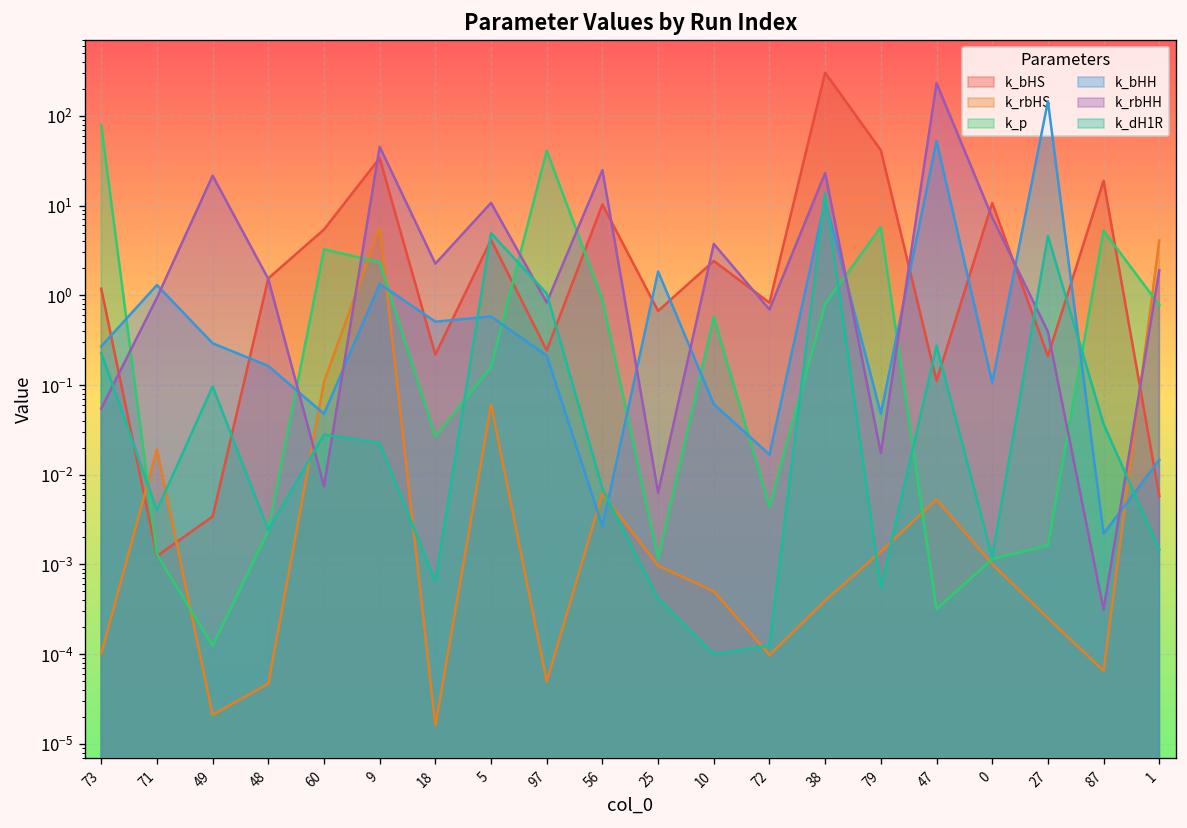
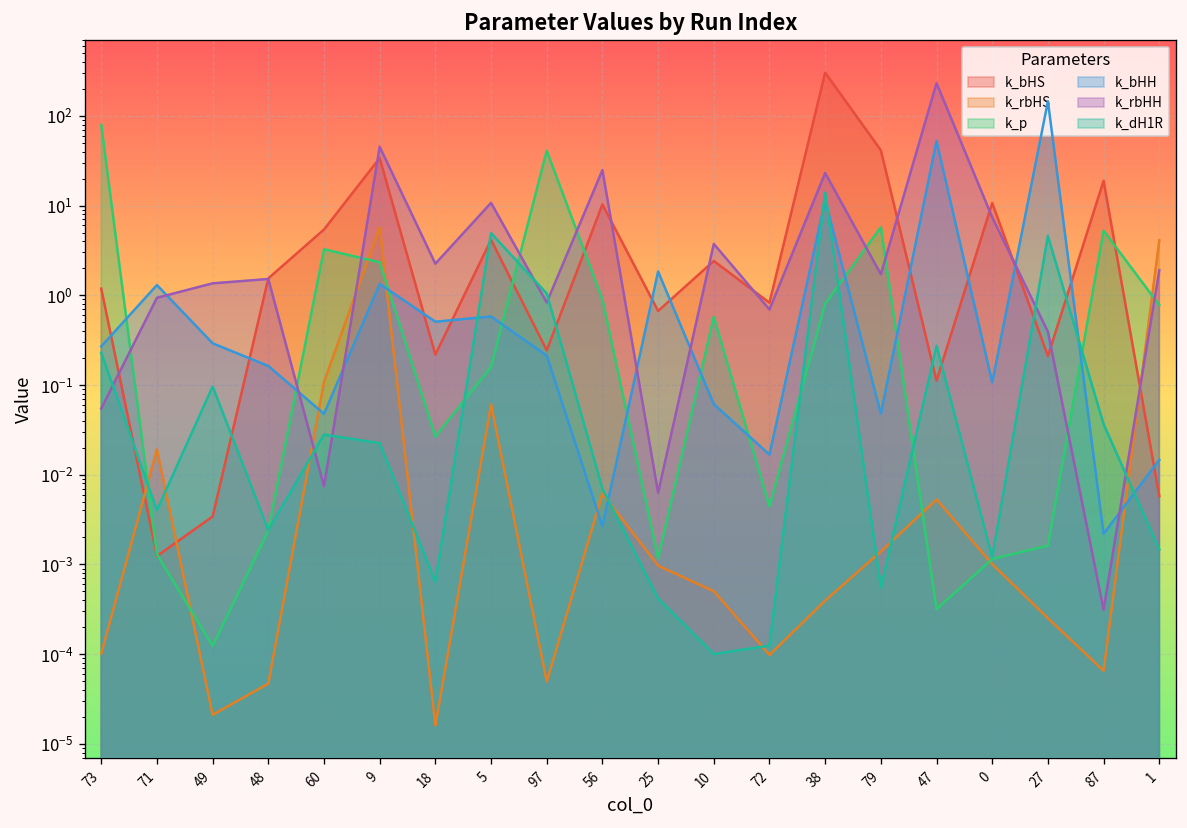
  {
    "k_rbHH": {
      "73": 0.05,
      "71": 0.9,
-     "49": 22,
+     "49": 1.4,
      "60": 0.007,
      "9": 50,
      "18": 2.2,
      "5": 11,
      "97": 0.8,
      "56": 25,
      "25": 0.006,
      "10": 4,
      "72": 0.7,
      "38": 23,
-     "79": 0.017,
+     "79": 1.7,
      "47": 230,
      "0": 7,
      "27": 0.4,
      "87": 0.00031,
      "1": 1.9
    }
  }
